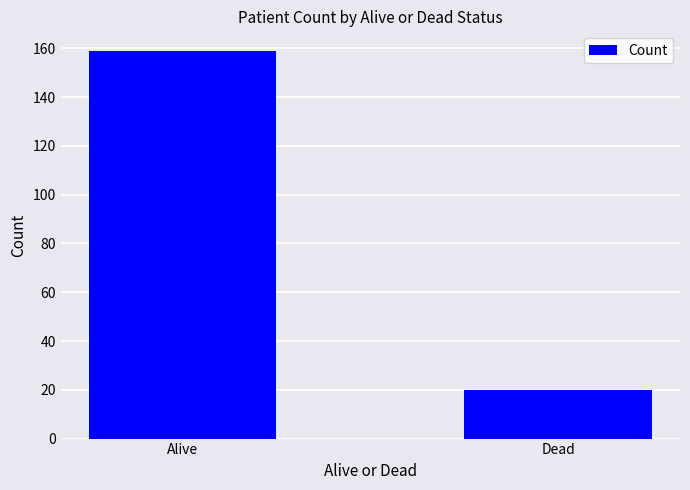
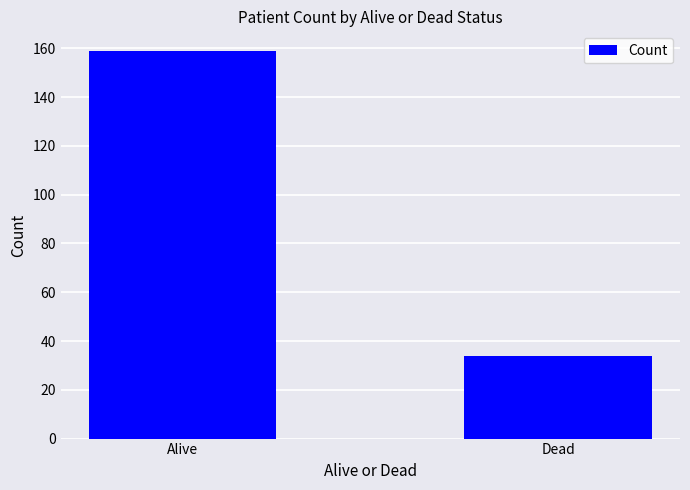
  {
    "Alive": 159,
-   "Dead": 20
+   "Dead": 34
  }
